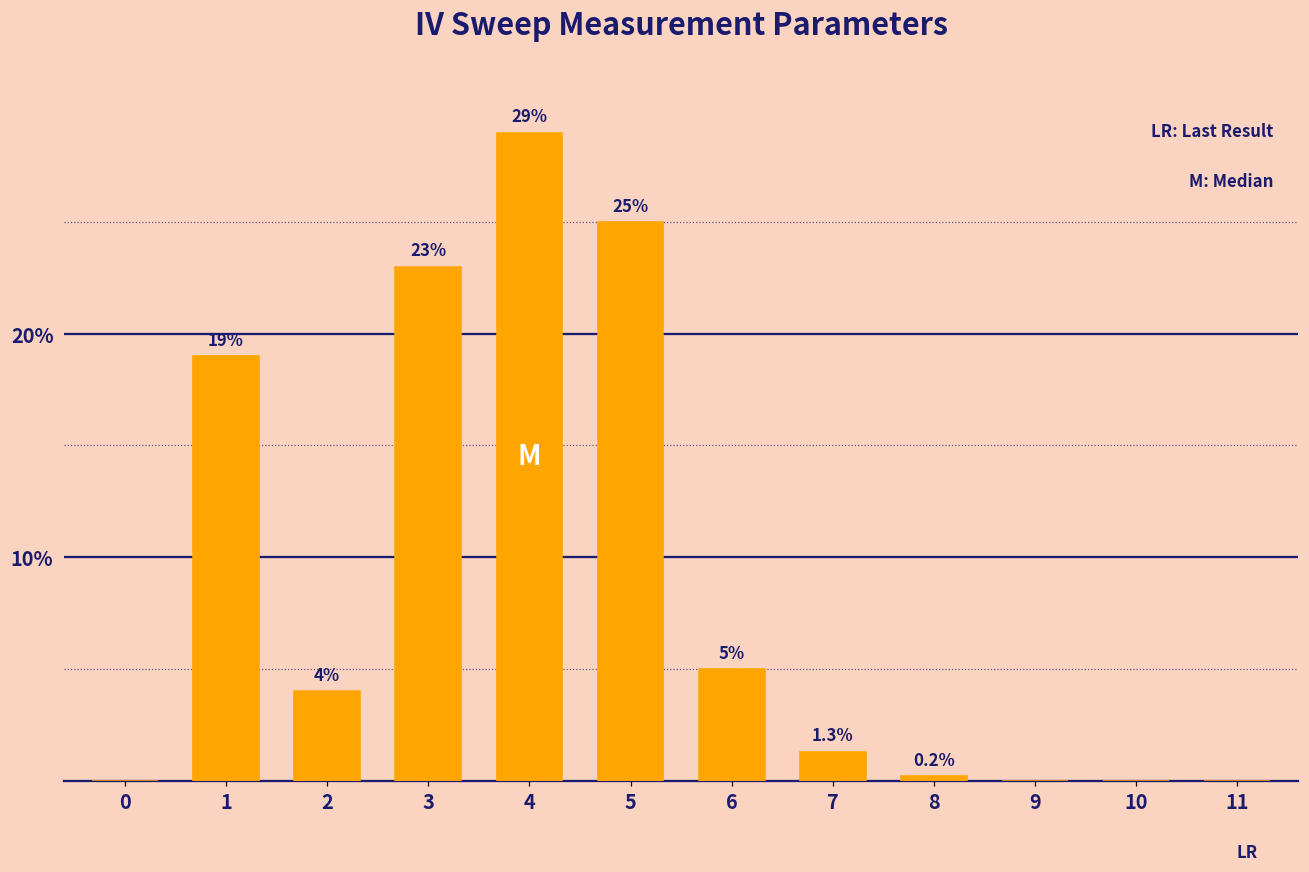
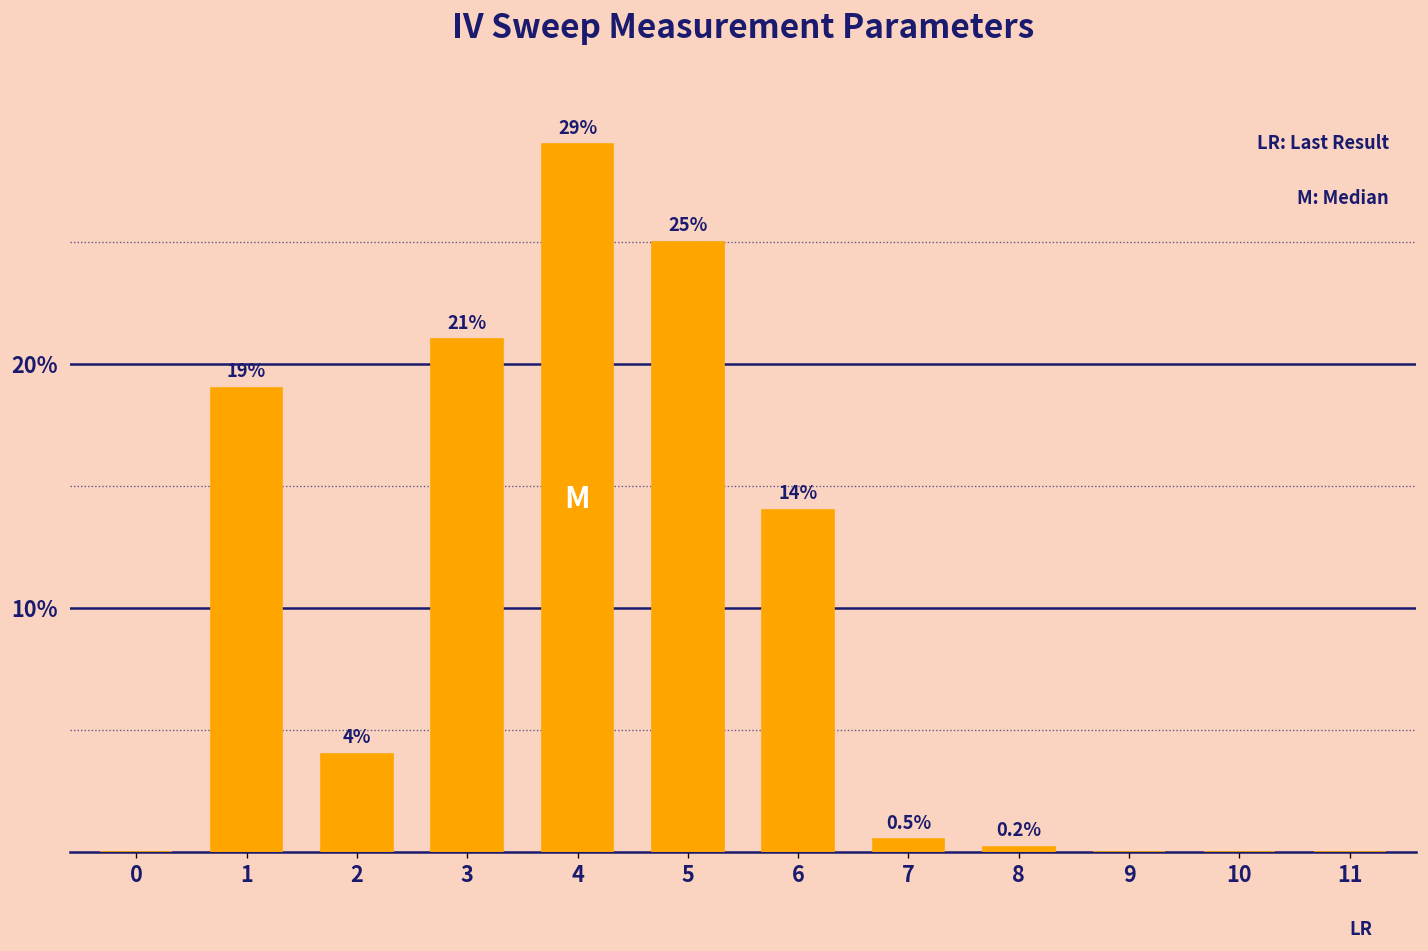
  {
    "1": "19%",
    "2": "4%",
-   "3": "23%",
+   "3": "21%",
    "4": "29%",
    "5": "25%",
-   "6": "5%",
-   "7": "1.3%",
+   "6": "14%",
+   "7": "0.5%",
    "8": "0.2%"
  }
